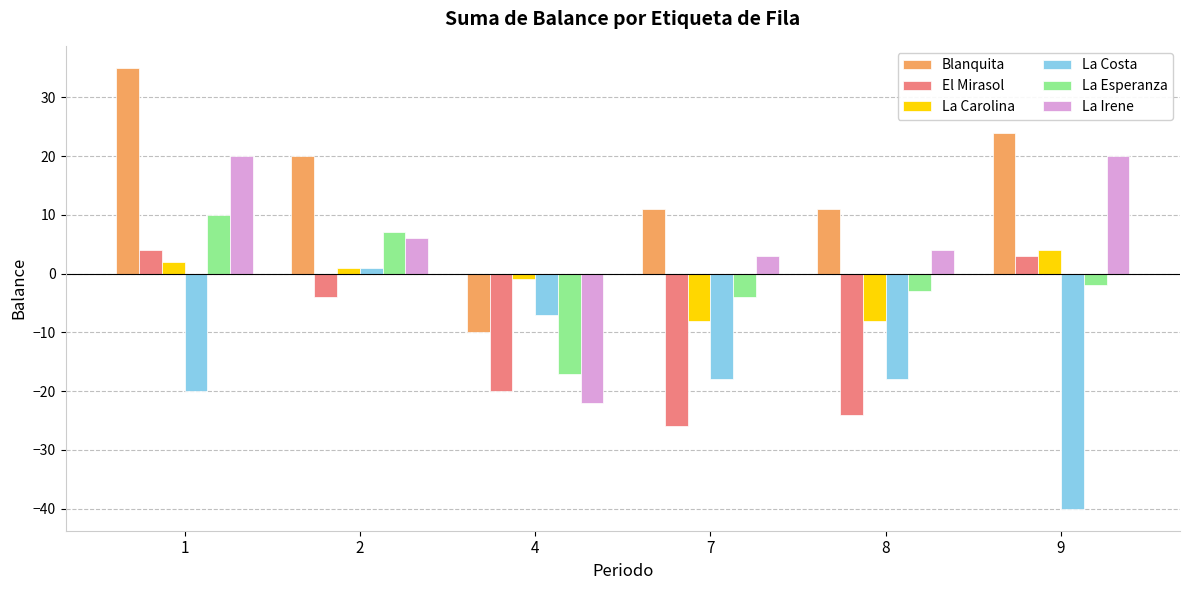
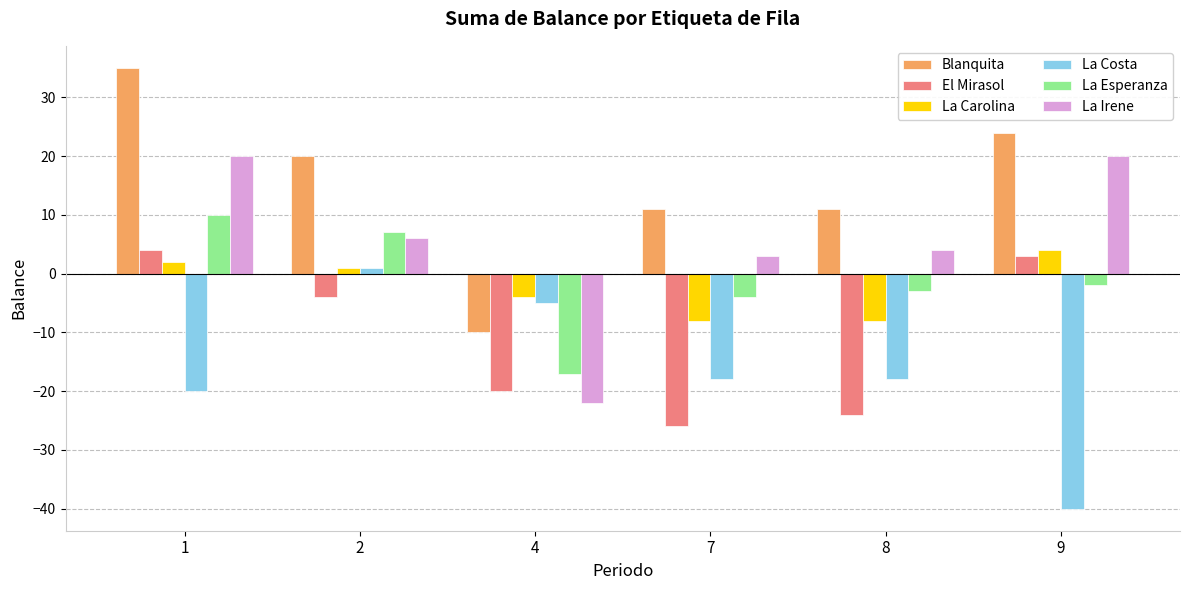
  {
    "La Carolina": {
      "1": 2,
      "2": 1,
-     "4": -1,
+     "4": -4,
      "7": -8,
      "8": -8,
      "9": 4
    },
    "La Costa": {
      "1": -20,
      "2": 1,
-     "4": -7,
+     "4": -5,
      "7": -18,
      "8": -18,
      "9": -40
    },
    "La Esperanza": {
      "1": 10,
      "2": 7,
      "4": -17,
      "7": -4,
      "8": -3,
      "9": -2
    },
    "La Irene": {
      "1": 20,
      "2": 6,
      "4": -22,
      "7": 3,
      "8": 4,
      "9": 20
    }
  }
